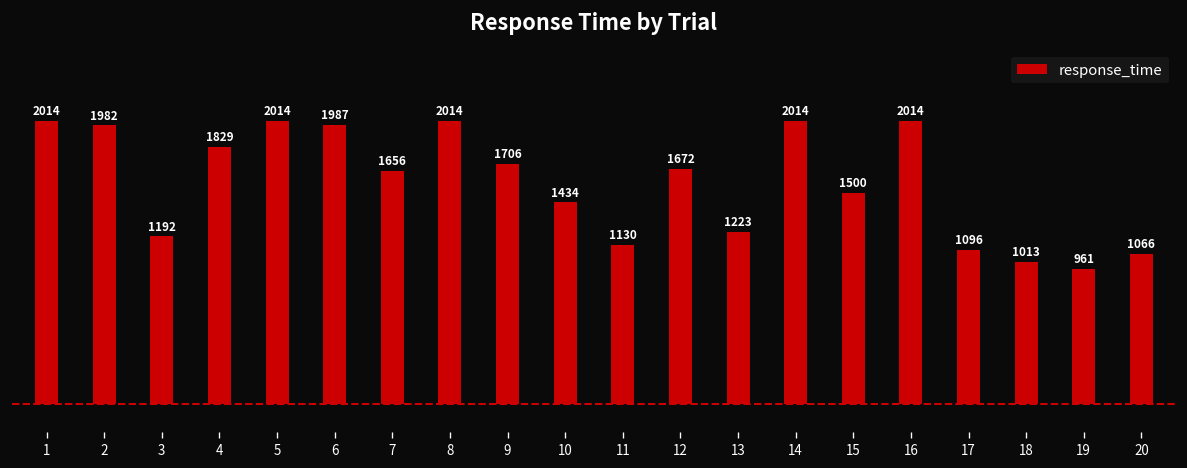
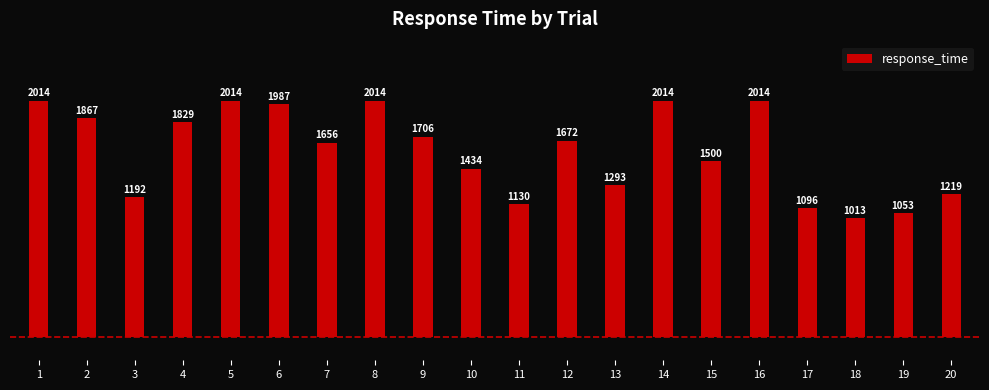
  {
    "1": 2014,
-   "2": 1982,
+   "2": 1867,
    "3": 1192,
    "4": 1829,
    "5": 2014,
    "6": 1987,
    "7": 1656,
    "8": 2014,
    "9": 1706,
    "10": 1434,
    "11": 1130,
    "12": 1672,
-   "13": 1223,
+   "13": 1293,
    "14": 2014,
    "15": 1500,
    "16": 2014,
    "17": 1096,
    "18": 1013,
-   "19": 961,
-   "20": 1066
+   "19": 1053,
+   "20": 1219
  }
